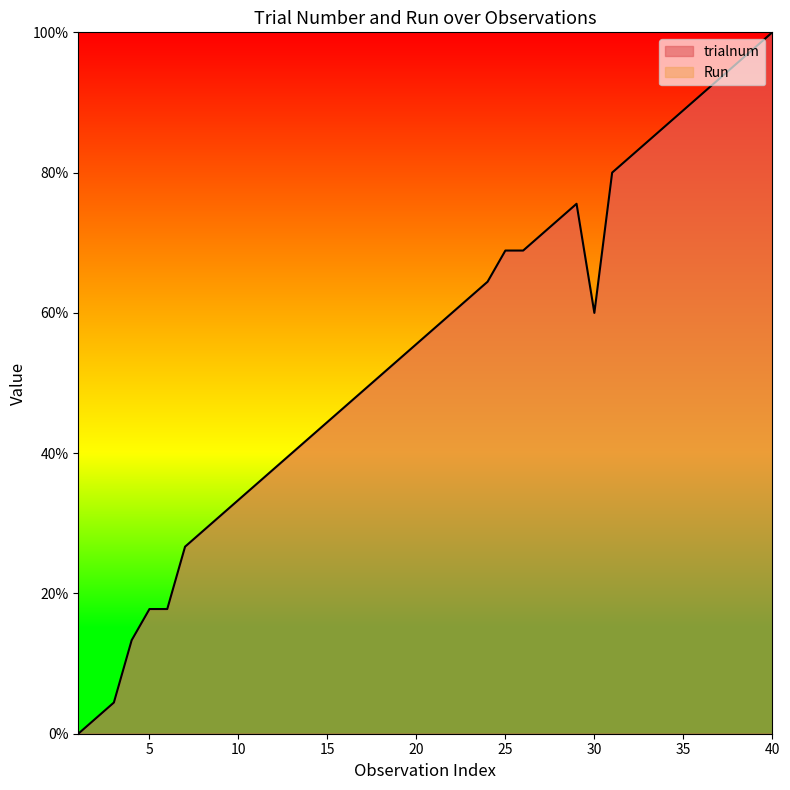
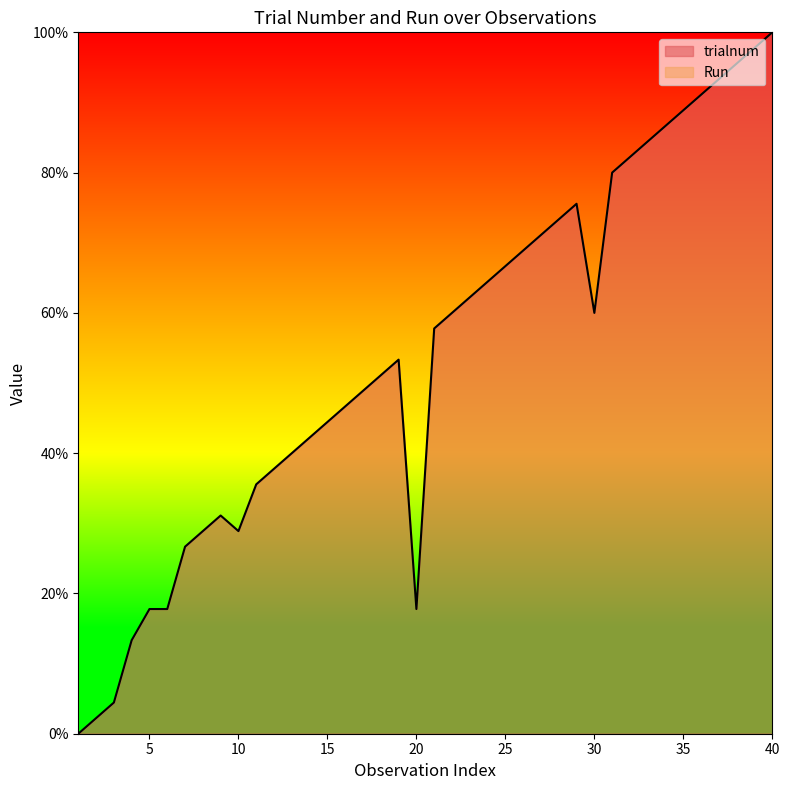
  {
    "5": "18%",
-   "10": "33%",
+   "10": "29%",
    "15": "44%",
-   "20": "56%",
-   "25": "69%",
+   "20": "18%",
+   "25": "67%",
    "30": "60%",
    "35": "89%",
    "40": "100%"
  }
